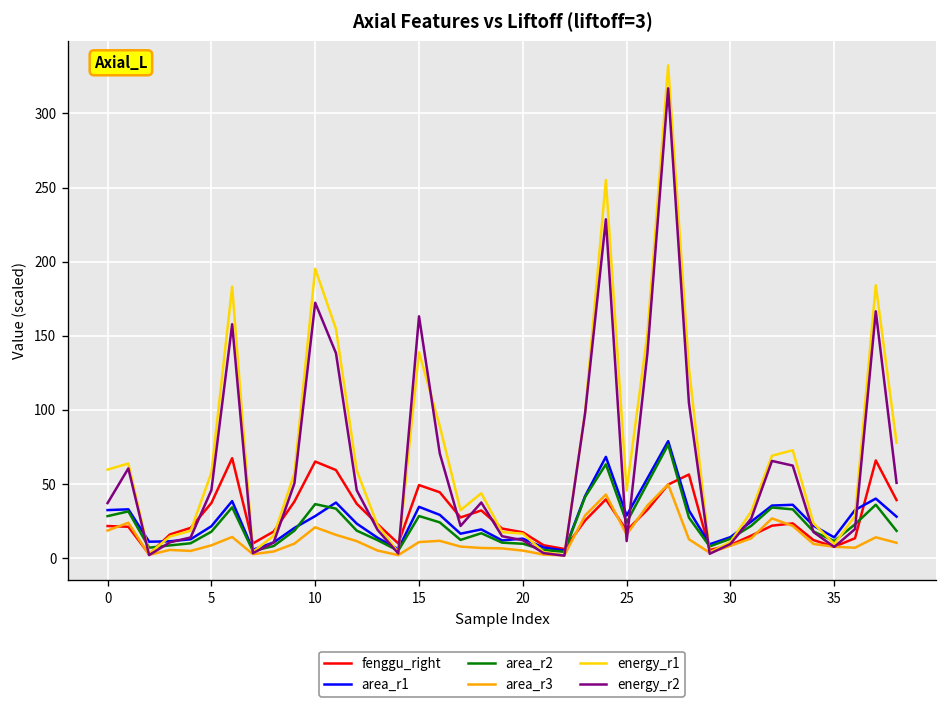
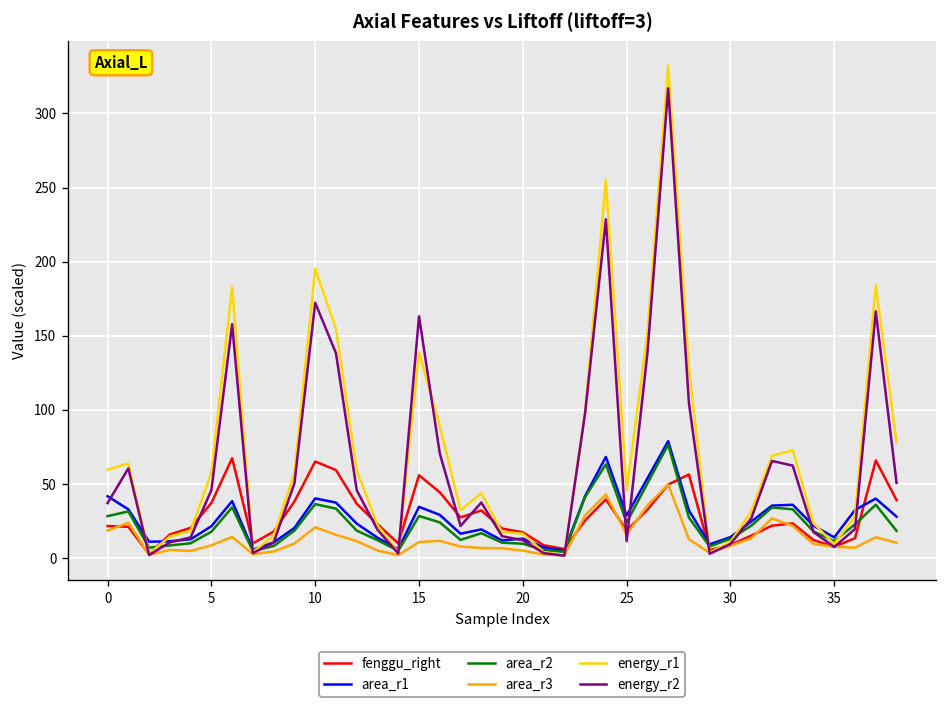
  {
    "fenggu_right": {
      "0": 21,
      "5": 37,
      "10": 65,
-     "15": 49,
+     "15": 56,
      "25": 19
    },
    "area_r1": {
-     "0": 32,
+     "0": 42,
      "5": 21,
-     "10": 28,
+     "10": 40,
      "15": 34,
      "25": 29,
      "35": 14
    },
    "area_r2": {
      "0": 28,
      "5": 18,
      "10": 36,
      "15": 28,
      "20": 10,
      "25": 24,
      "35": 11
    },
    "energy_r2": {
      "0": 37,
      "5": 46,
      "10": 172,
      "15": 163,
      "25": 11
    }
  }
